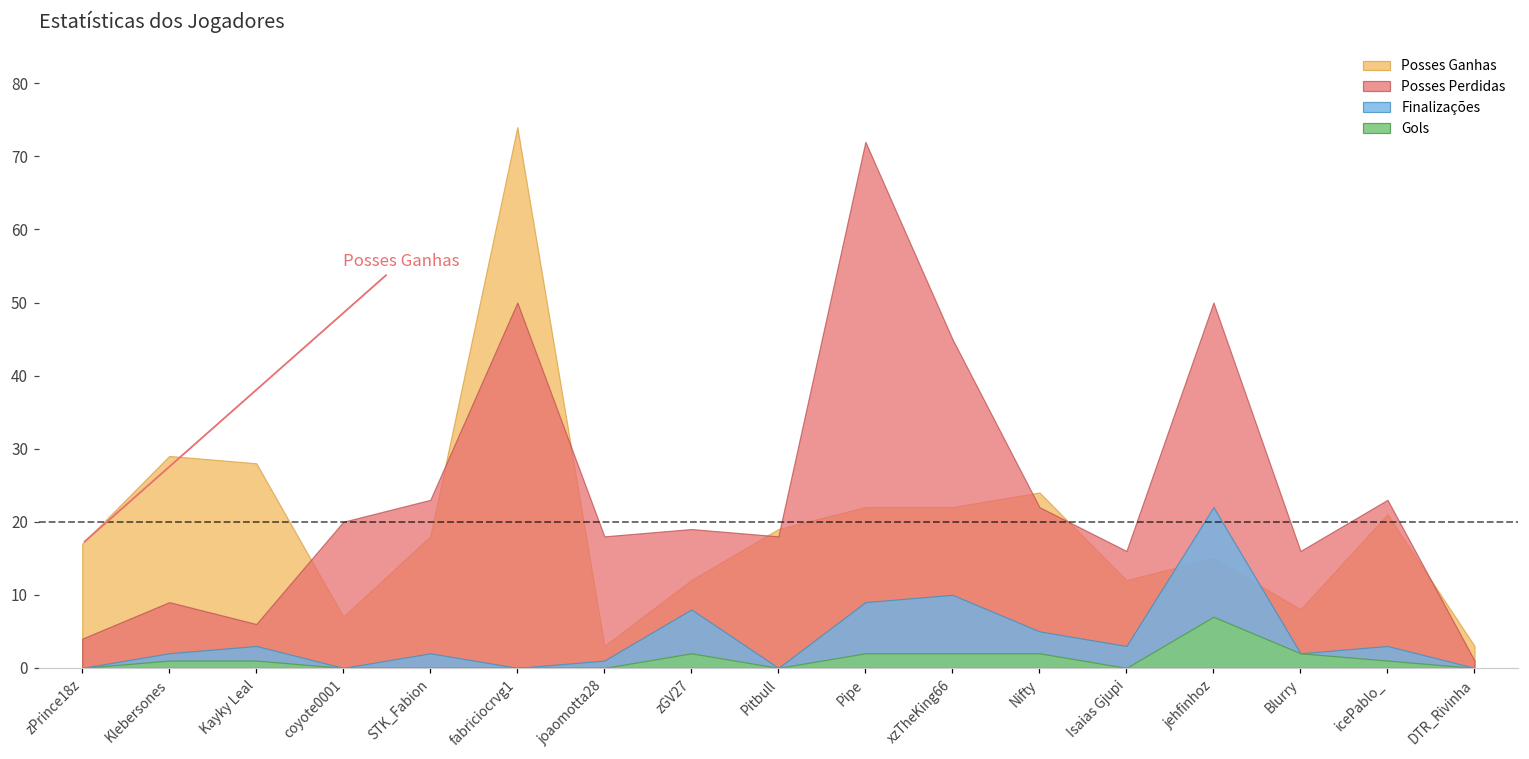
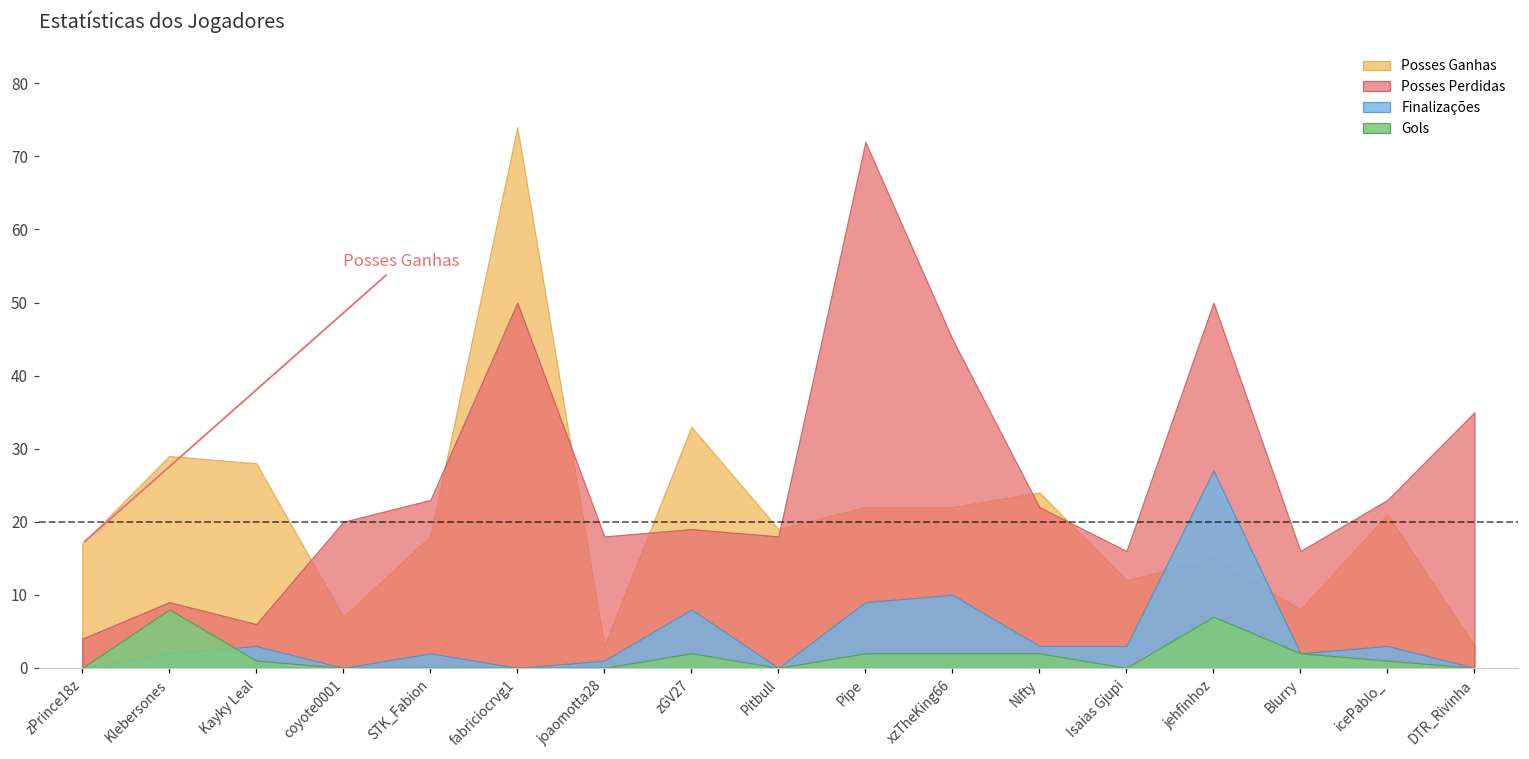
  {
    "Posses Ganhas": {
      "zPrince18z": 17,
      "Klebersones": 29,
      "Kayky Leal": 28,
      "coyote0001": 7,
      "STK_Fabion": 18,
      "fabriciocrvg1": 74,
      "joaomotta28": 3,
-     "zGV27": 12,
+     "zGV27": 33,
      "Pitbull": 19,
      "Pipe": 22,
      "xzTheKing66": 22,
      "Nifty": 24,
      "Isaias Gjupi": 12,
      "jehfinhoz": 15,
      "Blurry": 8,
      "icePablo_": 21,
      "DTR_Rivinha": 3
    },
    "Posses Perdidas": {
      "zPrince18z": 4,
      "Klebersones": 9,
      "Kayky Leal": 6,
      "coyote0001": 20,
      "STK_Fabion": 23,
      "fabriciocrvg1": 50,
      "joaomotta28": 18,
      "zGV27": 19,
      "Pitbull": 18,
      "Pipe": 72,
      "xzTheKing66": 45,
      "Nifty": 22,
      "Isaias Gjupi": 16,
      "jehfinhoz": 50,
      "Blurry": 16,
      "icePablo_": 23,
-     "DTR_Rivinha": 1
+     "DTR_Rivinha": 35
    },
    "Finalizações": {
      "Klebersones": 2,
      "Kayky Leal": 3,
      "STK_Fabion": 2,
      "joaomotta28": 1,
      "zGV27": 8,
      "Pipe": 9,
      "xzTheKing66": 10,
-     "Nifty": 5,
+     "Nifty": 3,
      "Isaias Gjupi": 3,
-     "jehfinhoz": 22,
+     "jehfinhoz": 27,
      "icePablo_": 3
    },
    "Gols": {
-     "Klebersones": 1,
+     "Klebersones": 8,
      "Kayky Leal": 1,
      "STK_Fabion": 0,
      "joaomotta28": 0,
      "zGV27": 2,
      "Pipe": 2,
      "xzTheKing66": 2,
      "Nifty": 2,
      "Isaias Gjupi": 0,
      "jehfinhoz": 7,
      "icePablo_": 1
    }
  }
